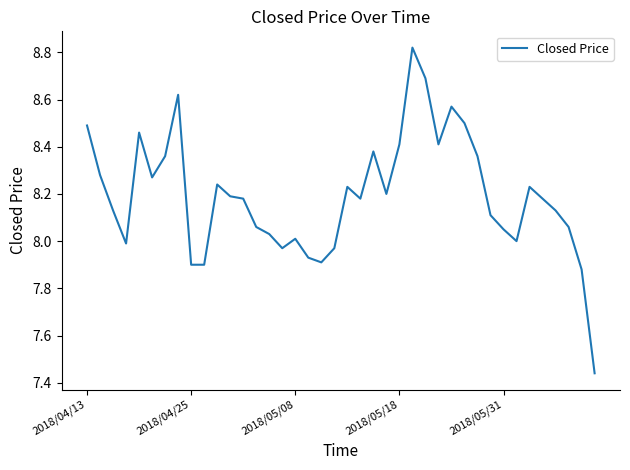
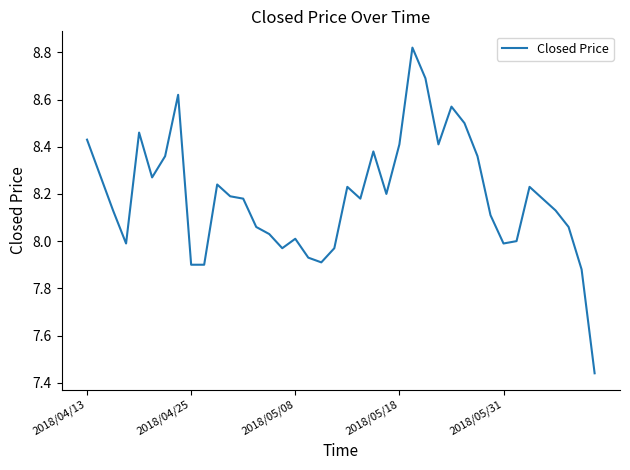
  {
-   "2018/04/13": 8.49,
+   "2018/04/13": 8.43,
    "2018/04/25": 7.90,
    "2018/05/08": 8.01,
    "2018/05/18": 8.41,
-   "2018/05/31": 8.05
+   "2018/05/31": 7.99
  }
